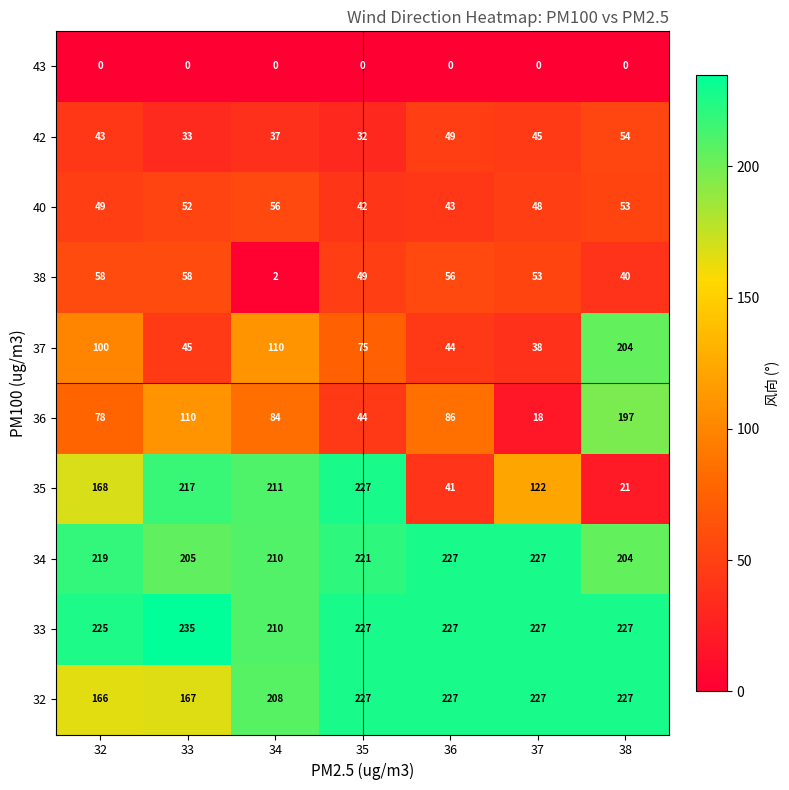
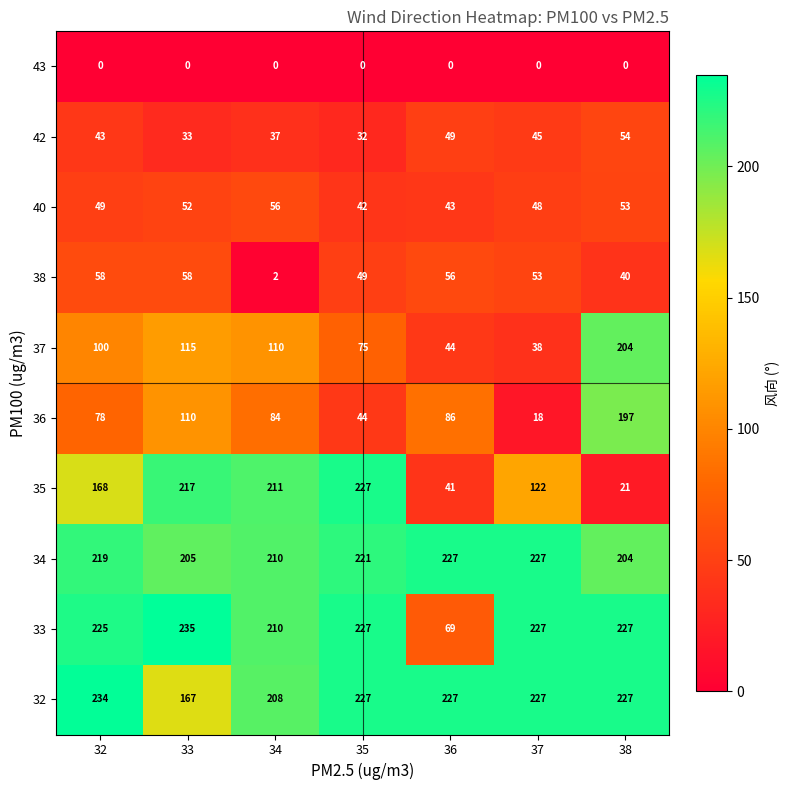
  {
    "43": {
      "32": 0,
      "33": 0,
      "34": 0,
      "35": 0,
      "36": 0,
      "37": 0,
      "38": 0
    },
    "42": {
      "32": 43,
      "33": 33,
      "34": 37,
      "35": 32,
      "36": 49,
      "37": 45,
      "38": 54
    },
    "40": {
      "32": 49,
      "33": 52,
      "34": 56,
      "35": 42,
      "36": 43,
      "37": 48,
      "38": 53
    },
    "38": {
      "32": 58,
      "33": 58,
      "34": 2,
      "35": 49,
      "36": 56,
      "37": 53,
      "38": 40
    },
    "37": {
      "32": 100,
-     "33": 45,
+     "33": 115,
      "34": 110,
      "35": 75,
      "36": 44,
      "37": 38,
      "38": 204
    },
    "36": {
      "32": 78,
      "33": 110,
      "34": 84,
      "35": 44,
      "36": 86,
      "37": 18,
      "38": 197
    },
    "35": {
      "32": 168,
      "33": 217,
      "34": 211,
      "35": 227,
      "36": 41,
      "37": 122,
      "38": 21
    },
    "34": {
      "32": 219,
      "33": 205,
      "34": 210,
      "35": 221,
      "36": 227,
      "37": 227,
      "38": 204
    },
    "33": {
      "32": 225,
      "33": 235,
      "34": 210,
      "35": 227,
-     "36": 227,
+     "36": 69,
      "37": 227,
      "38": 227
    },
    "32": {
-     "32": 166,
+     "32": 234,
      "33": 167,
      "34": 208,
      "35": 227,
      "36": 227,
      "37": 227,
      "38": 227
    }
  }
